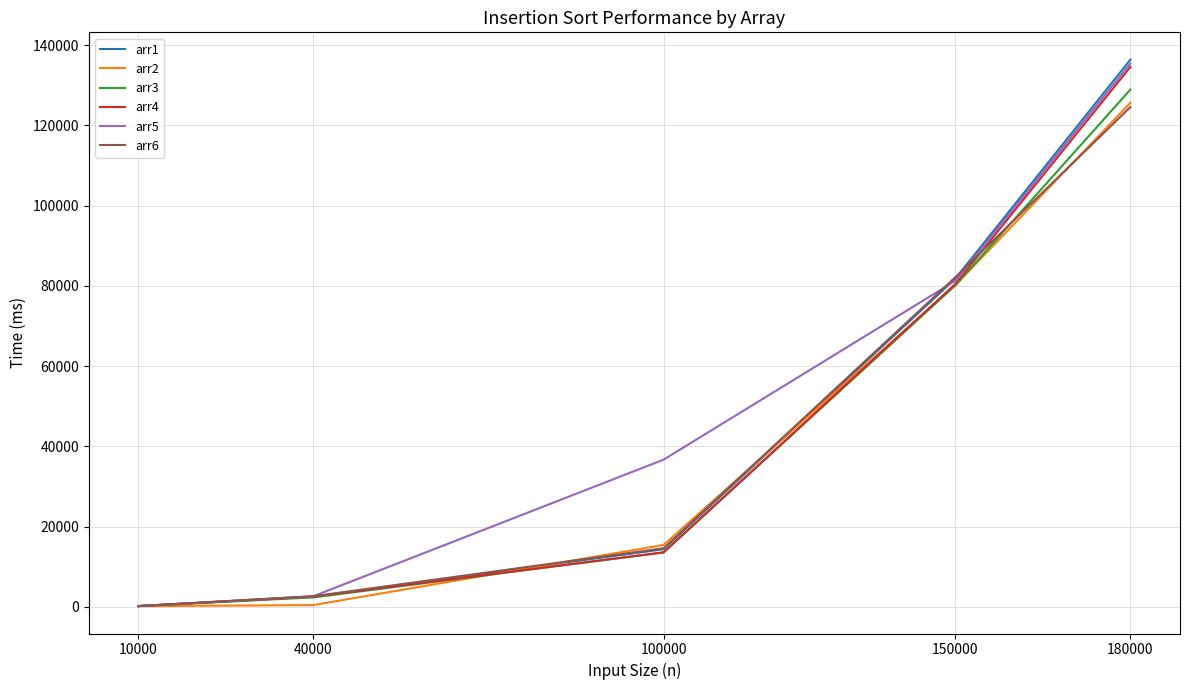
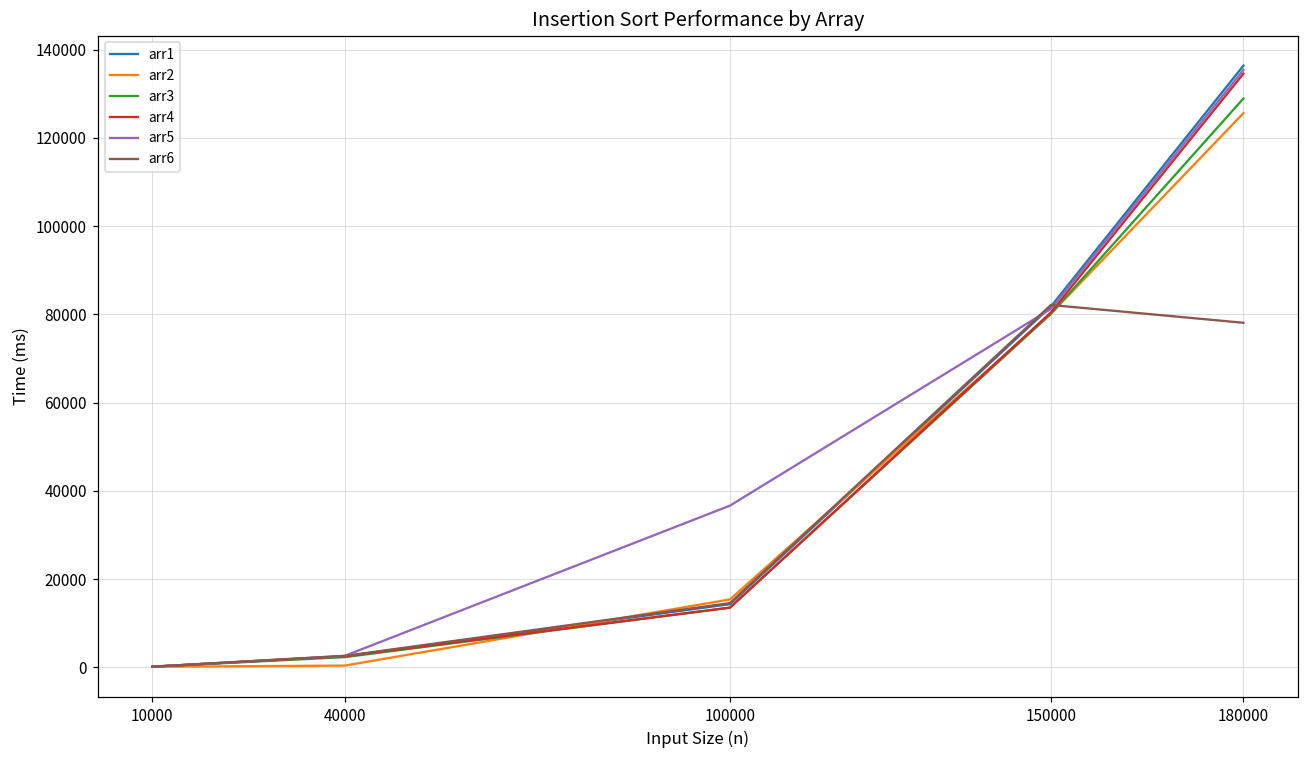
  {
    "arr1": {
      "180000": 136000
    },
    "arr2": {
      "40000": 0,
      "100000": 15000,
      "180000": 126000
    },
    "arr3": {
      "180000": 129000
    },
    "arr4": {
      "180000": 135000
    },
    "arr5": {
      "100000": 37000,
      "180000": 135000
    },
    "arr6": {
-     "180000": 125000
+     "180000": 78000
    }
  }
